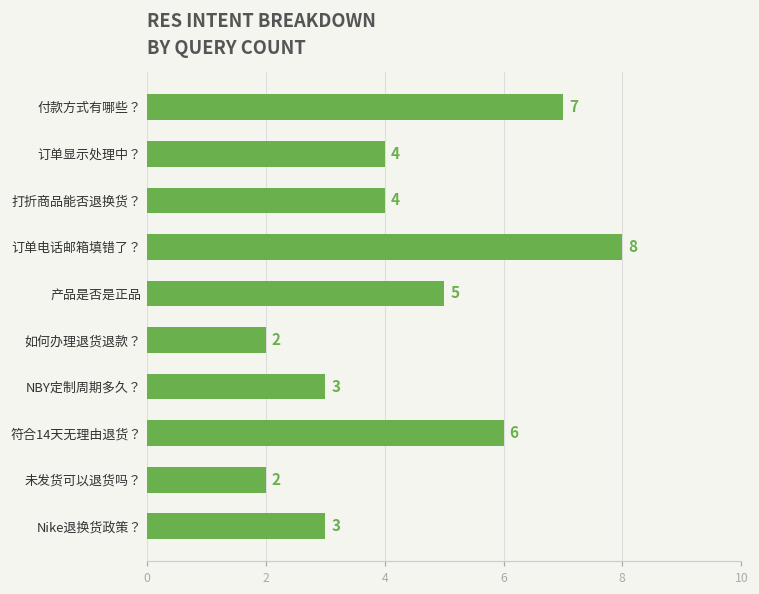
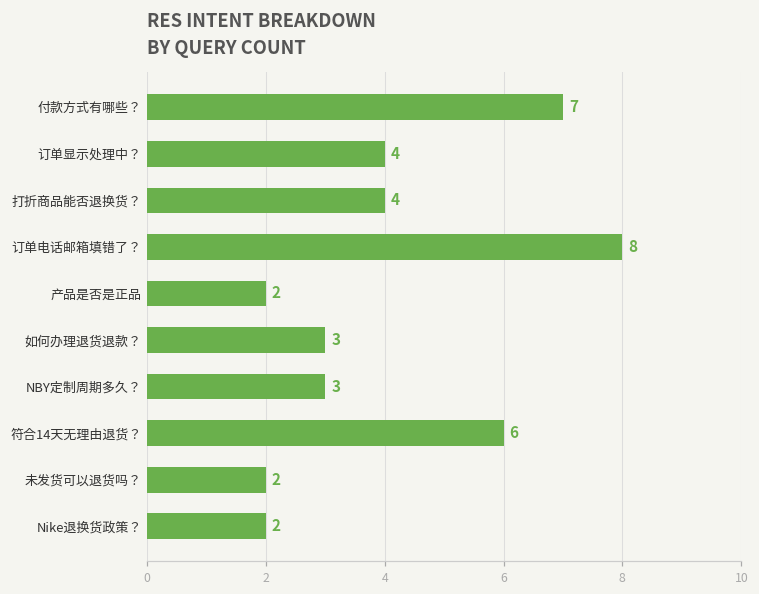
  {
    "付款方式有哪些？": 7,
    "订单显示处理中？": 4,
    "打折商品能否退换货？": 4,
    "订单电话邮箱填错了？": 8,
-   "产品是否是正品": 5,
-   "如何办理退货退款？": 2,
+   "产品是否是正品": 2,
+   "如何办理退货退款？": 3,
    "NBY定制周期多久？": 3,
    "符合14天无理由退货？": 6,
    "未发货可以退货吗？": 2,
-   "Nike退换货政策？": 3
+   "Nike退换货政策？": 2
  }
